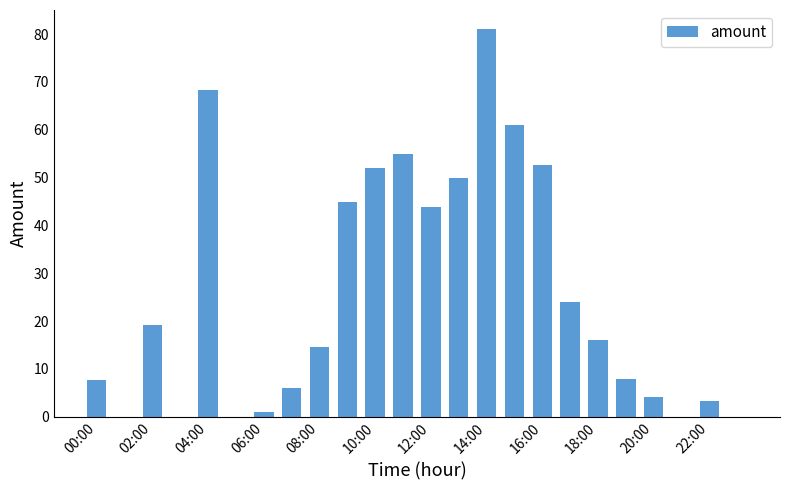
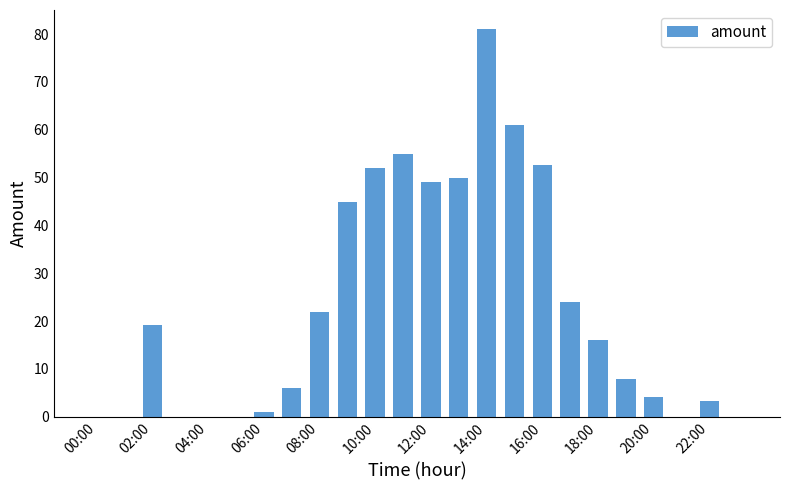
  {
-   "00:00": 8,
+   "00:00": 0,
    "02:00": 19,
-   "04:00": 68,
+   "04:00": 0,
    "06:00": 1,
-   "08:00": 15,
+   "08:00": 22,
    "10:00": 52,
-   "12:00": 44,
+   "12:00": 49,
    "14:00": 81,
    "16:00": 53,
    "18:00": 16,
    "20:00": 4,
    "22:00": 3
  }
